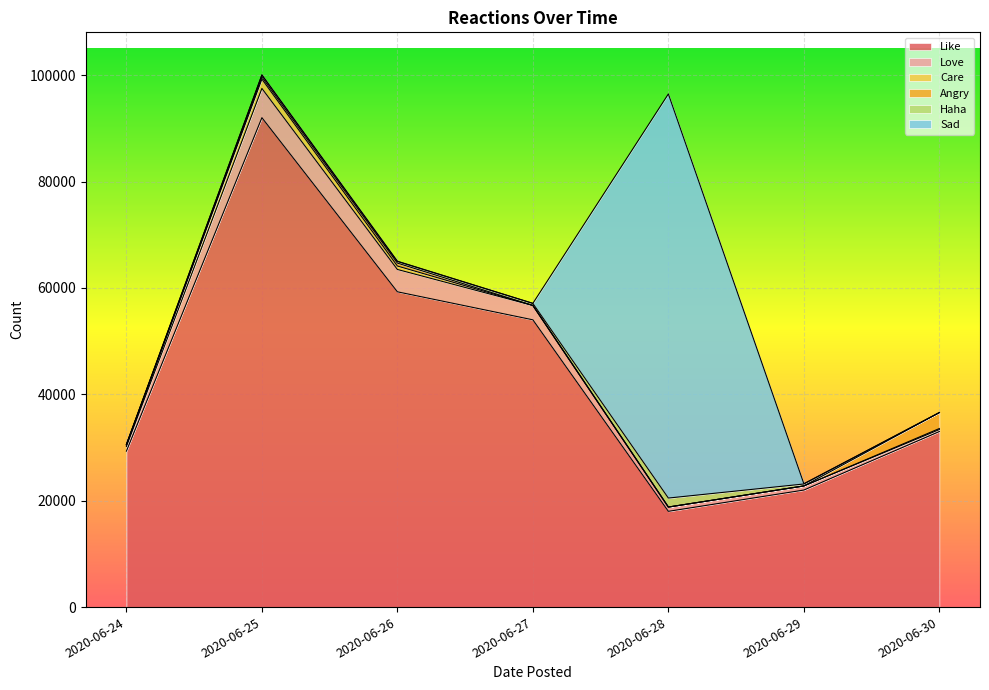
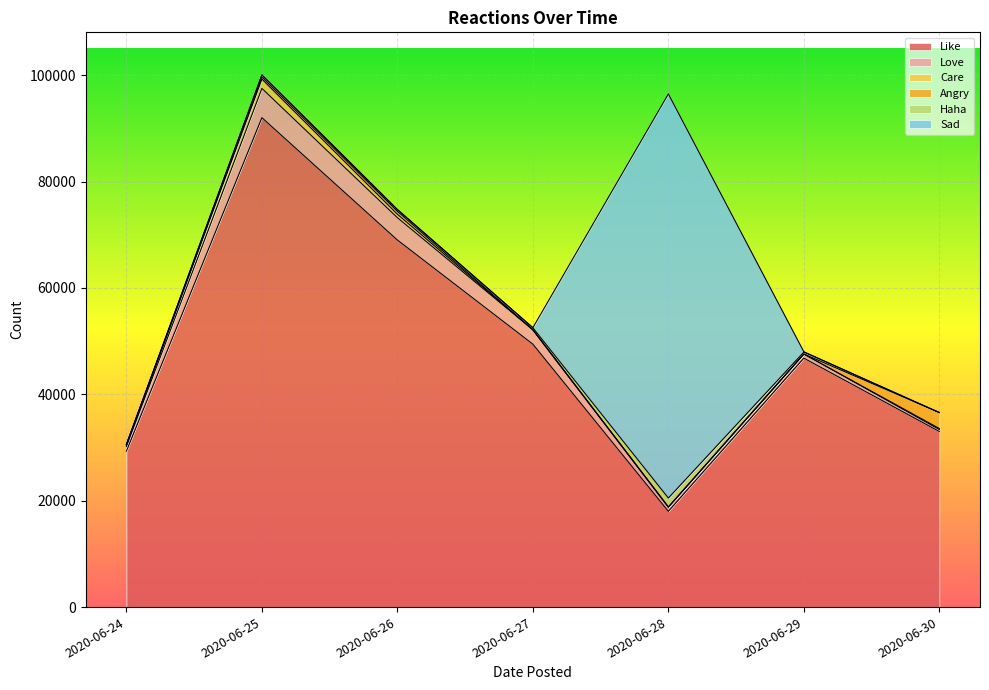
  {
    "Like": {
      "2020-06-24": 29000,
      "2020-06-25": 92000,
-     "2020-06-26": 59000,
-     "2020-06-27": 54000,
+     "2020-06-26": 69000,
+     "2020-06-27": 49000,
      "2020-06-28": 18000,
-     "2020-06-29": 22000
+     "2020-06-29": 47000
    },
    "Love": {
      "2020-06-25": 6000,
      "2020-06-26": 4000
    },
    "Haha": {
      "2020-06-28": 2000
    },
    "Sad": {
      "2020-06-28": 76000
    }
  }
